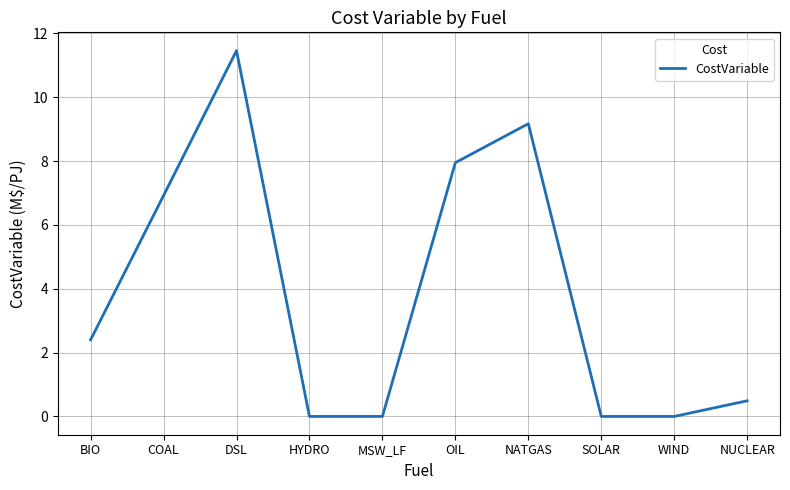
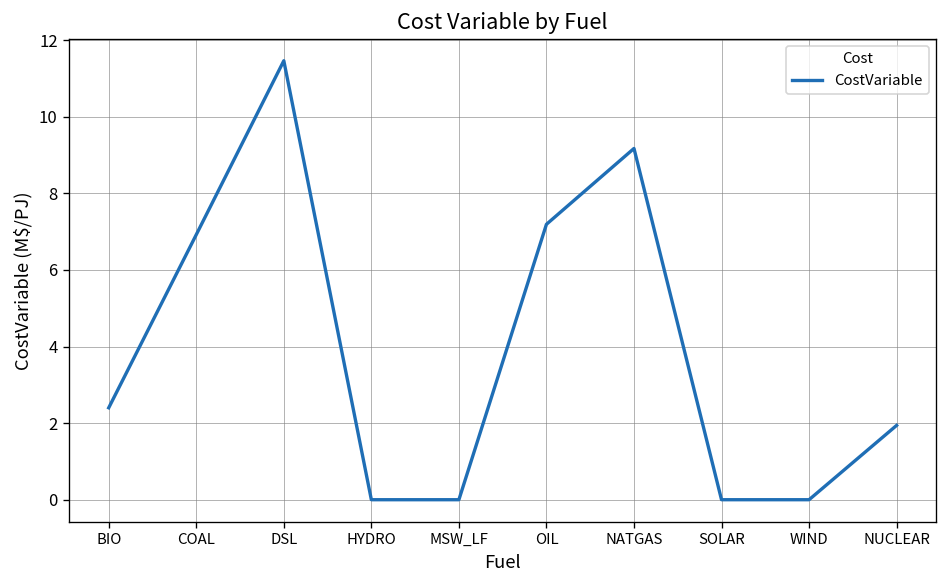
  {
    "BIO": 2.4,
    "COAL": 6.9,
    "DSL": 11.5,
    "HYDRO": 0.0,
    "MSW_LF": 0.0,
-   "OIL": 8.0,
+   "OIL": 7.2,
    "NATGAS": 9.2,
    "SOLAR": 0.0,
    "WIND": 0.0,
-   "NUCLEAR": 0.5
+   "NUCLEAR": 1.9
  }
